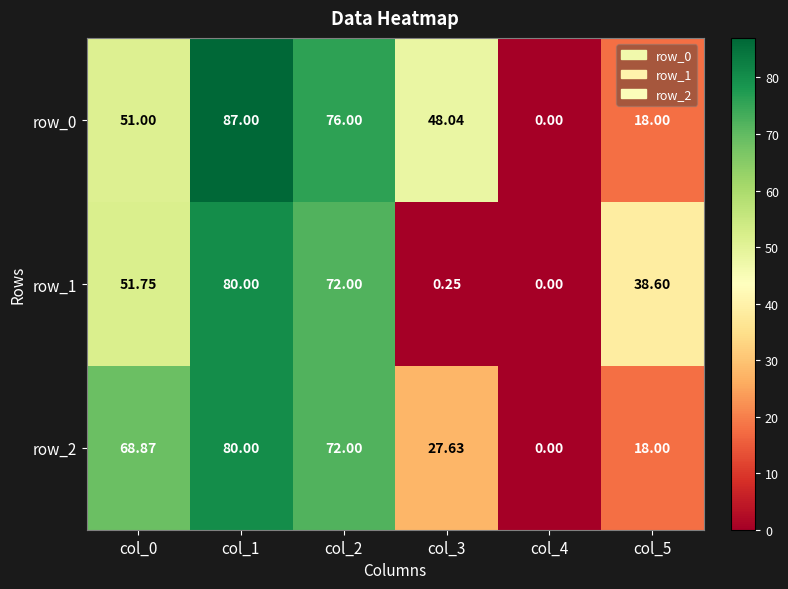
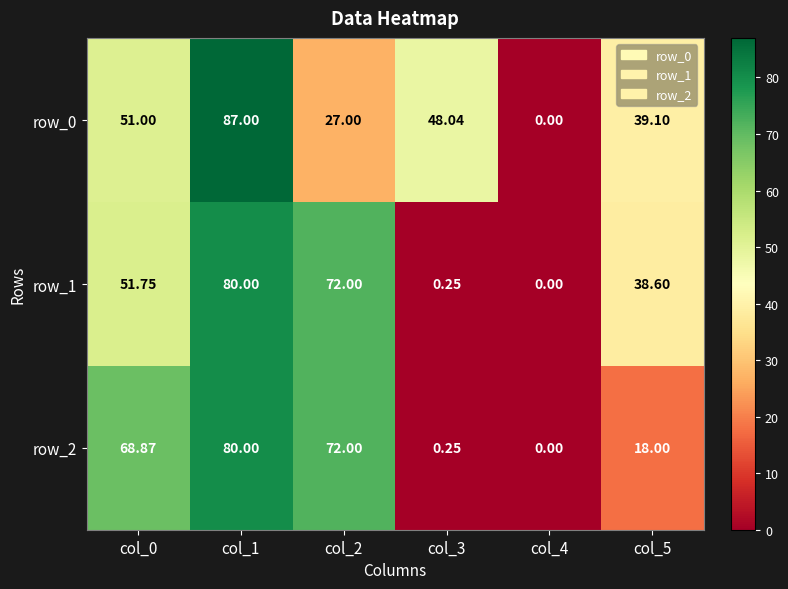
  {
    "row_0": {
      "col_0": 51.00,
      "col_1": 87.00,
-     "col_2": 76.00,
+     "col_2": 27.00,
      "col_3": 48.04,
      "col_4": 0.00,
-     "col_5": 18.00
+     "col_5": 39.10
    },
    "row_1": {
      "col_0": 51.75,
      "col_1": 80.00,
      "col_2": 72.00,
      "col_3": 0.25,
      "col_4": 0.00,
      "col_5": 38.60
    },
    "row_2": {
      "col_0": 68.87,
      "col_1": 80.00,
      "col_2": 72.00,
-     "col_3": 27.63,
+     "col_3": 0.25,
      "col_4": 0.00,
      "col_5": 18.00
    }
  }
